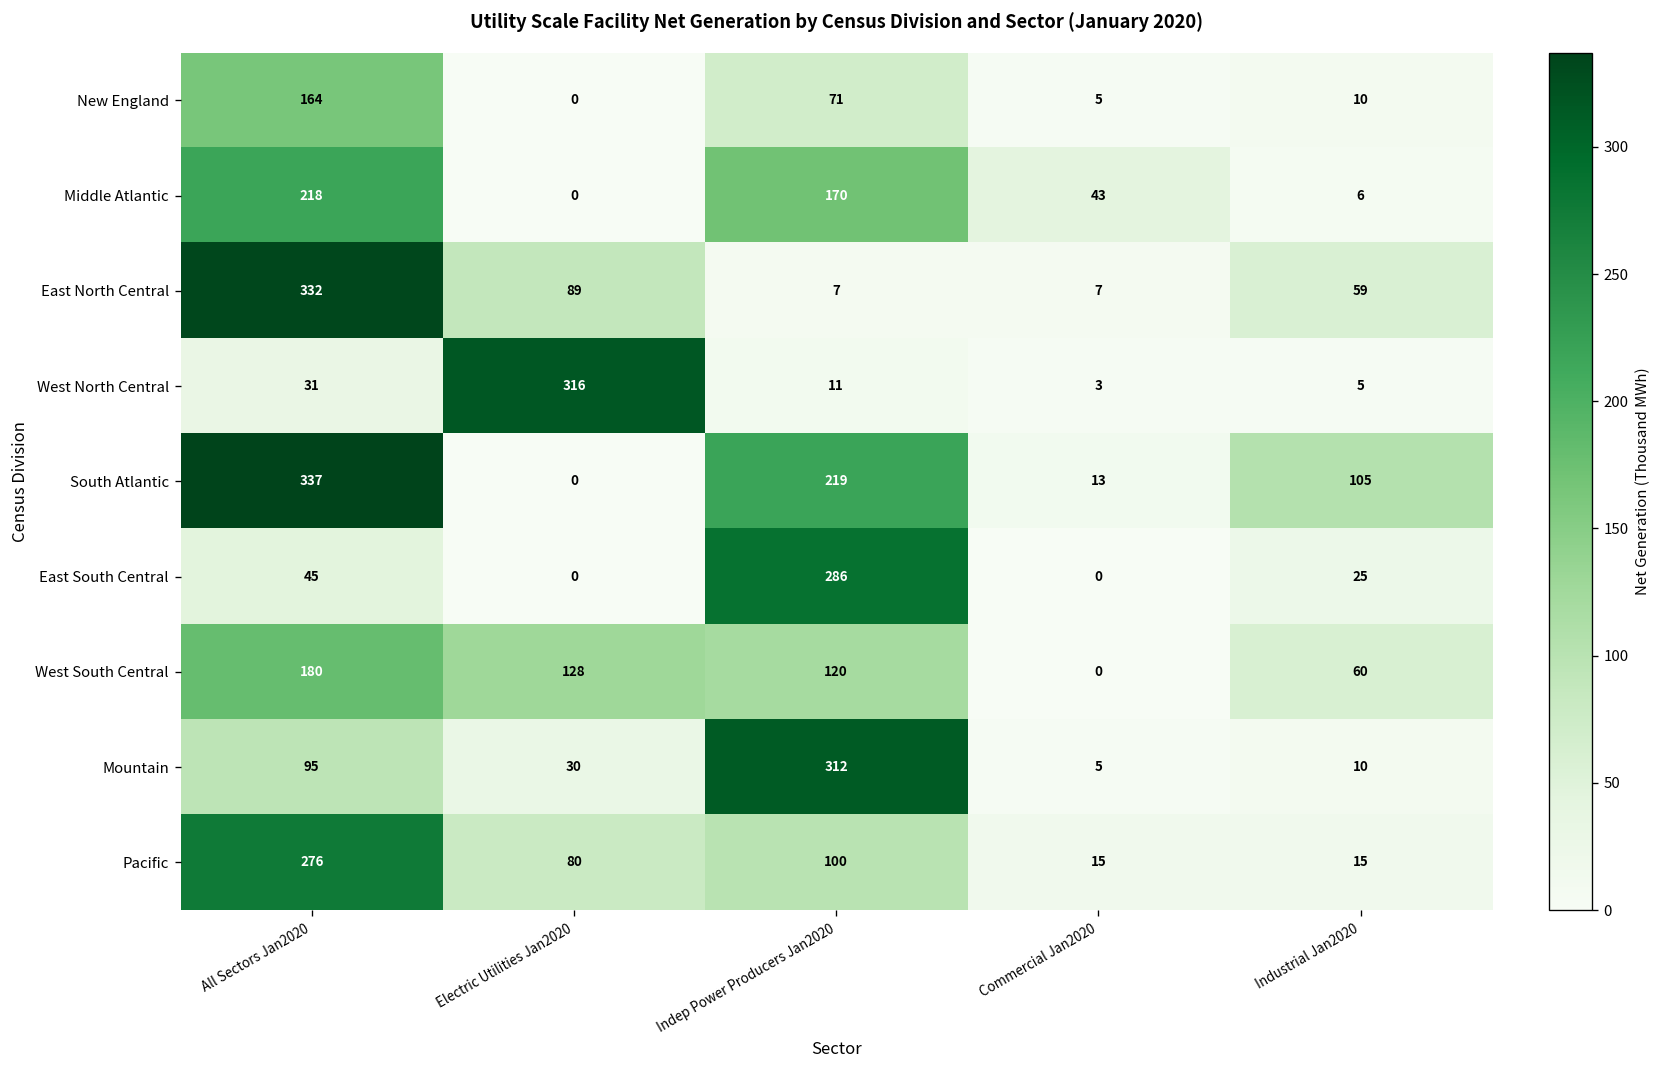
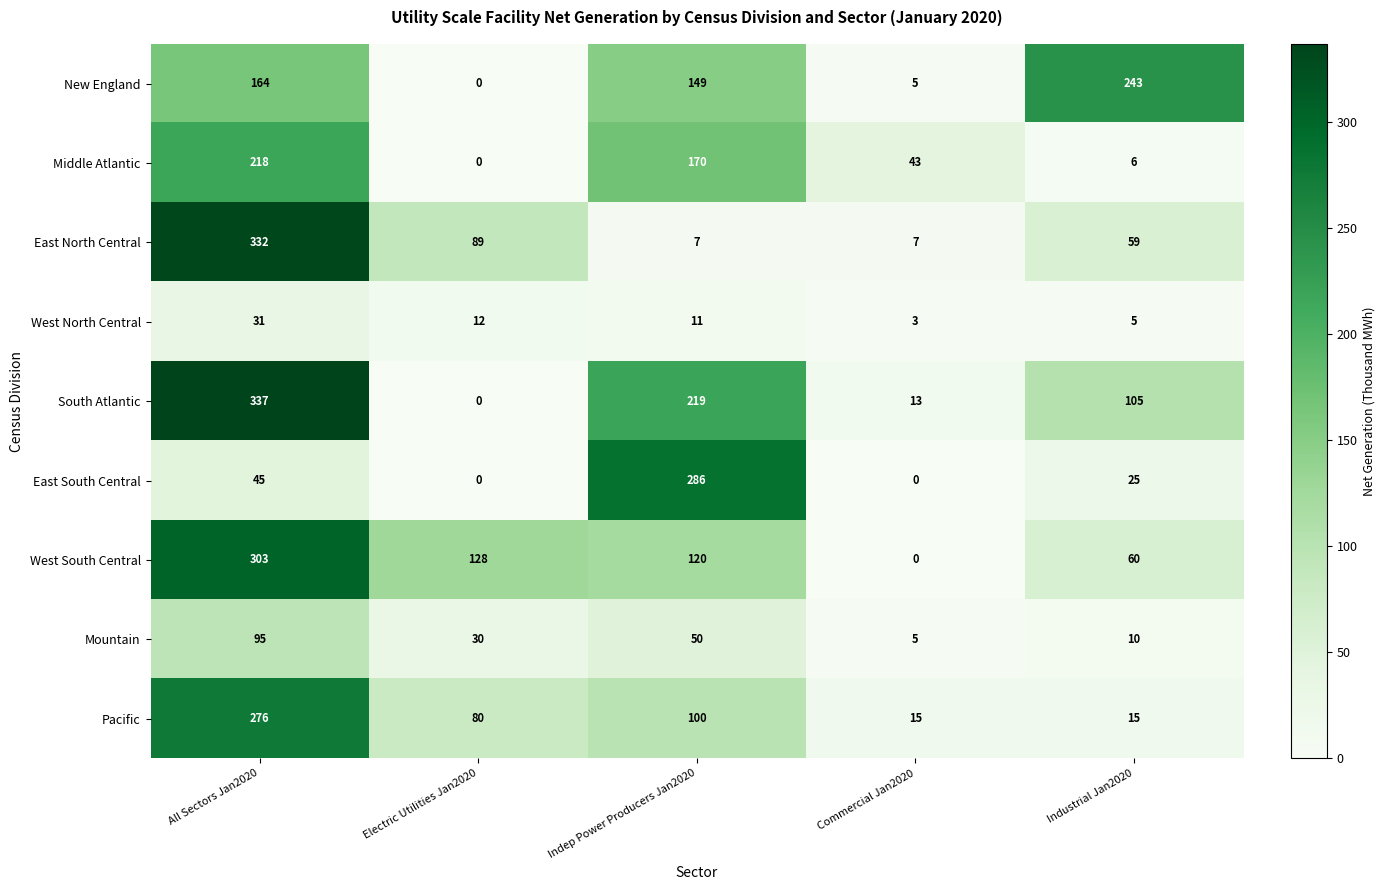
  {
    "New England": {
      "All Sectors Jan2020": 164,
      "Electric Utilities Jan2020": 0,
-     "Indep Power Producers Jan2020": 71,
+     "Indep Power Producers Jan2020": 149,
      "Commercial Jan2020": 5,
-     "Industrial Jan2020": 10
+     "Industrial Jan2020": 243
    },
    "Middle Atlantic": {
      "All Sectors Jan2020": 218,
      "Electric Utilities Jan2020": 0,
      "Indep Power Producers Jan2020": 170,
      "Commercial Jan2020": 43,
      "Industrial Jan2020": 6
    },
    "East North Central": {
      "All Sectors Jan2020": 332,
      "Electric Utilities Jan2020": 89,
      "Indep Power Producers Jan2020": 7,
      "Commercial Jan2020": 7,
      "Industrial Jan2020": 59
    },
    "West North Central": {
      "All Sectors Jan2020": 31,
-     "Electric Utilities Jan2020": 316,
+     "Electric Utilities Jan2020": 12,
      "Indep Power Producers Jan2020": 11,
      "Commercial Jan2020": 3,
      "Industrial Jan2020": 5
    },
    "South Atlantic": {
      "All Sectors Jan2020": 337,
      "Electric Utilities Jan2020": 0,
      "Indep Power Producers Jan2020": 219,
      "Commercial Jan2020": 13,
      "Industrial Jan2020": 105
    },
    "East South Central": {
      "All Sectors Jan2020": 45,
      "Electric Utilities Jan2020": 0,
      "Indep Power Producers Jan2020": 286,
      "Commercial Jan2020": 0,
      "Industrial Jan2020": 25
    },
    "West South Central": {
-     "All Sectors Jan2020": 180,
+     "All Sectors Jan2020": 303,
      "Electric Utilities Jan2020": 128,
      "Indep Power Producers Jan2020": 120,
      "Commercial Jan2020": 0,
      "Industrial Jan2020": 60
    },
    "Mountain": {
      "All Sectors Jan2020": 95,
      "Electric Utilities Jan2020": 30,
-     "Indep Power Producers Jan2020": 312,
+     "Indep Power Producers Jan2020": 50,
      "Commercial Jan2020": 5,
      "Industrial Jan2020": 10
    },
    "Pacific": {
      "All Sectors Jan2020": 276,
      "Electric Utilities Jan2020": 80,
      "Indep Power Producers Jan2020": 100,
      "Commercial Jan2020": 15,
      "Industrial Jan2020": 15
    }
  }
